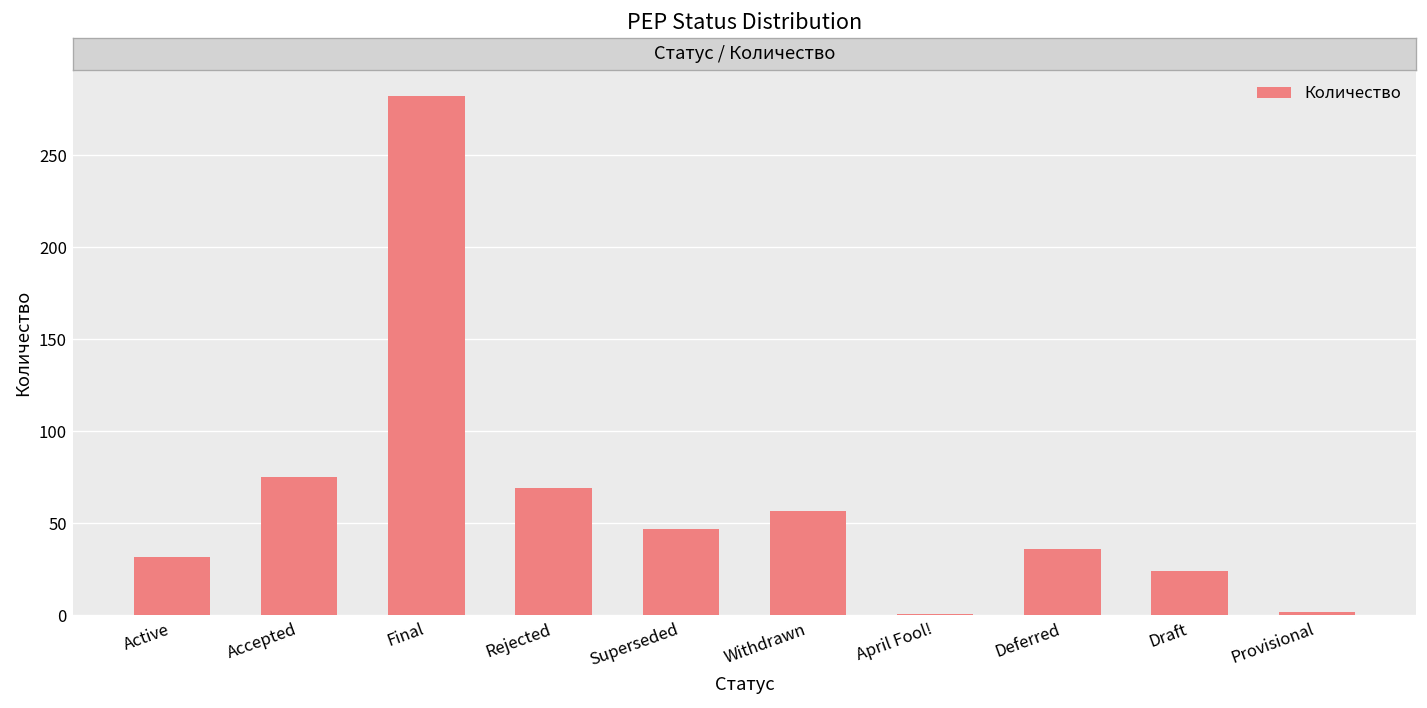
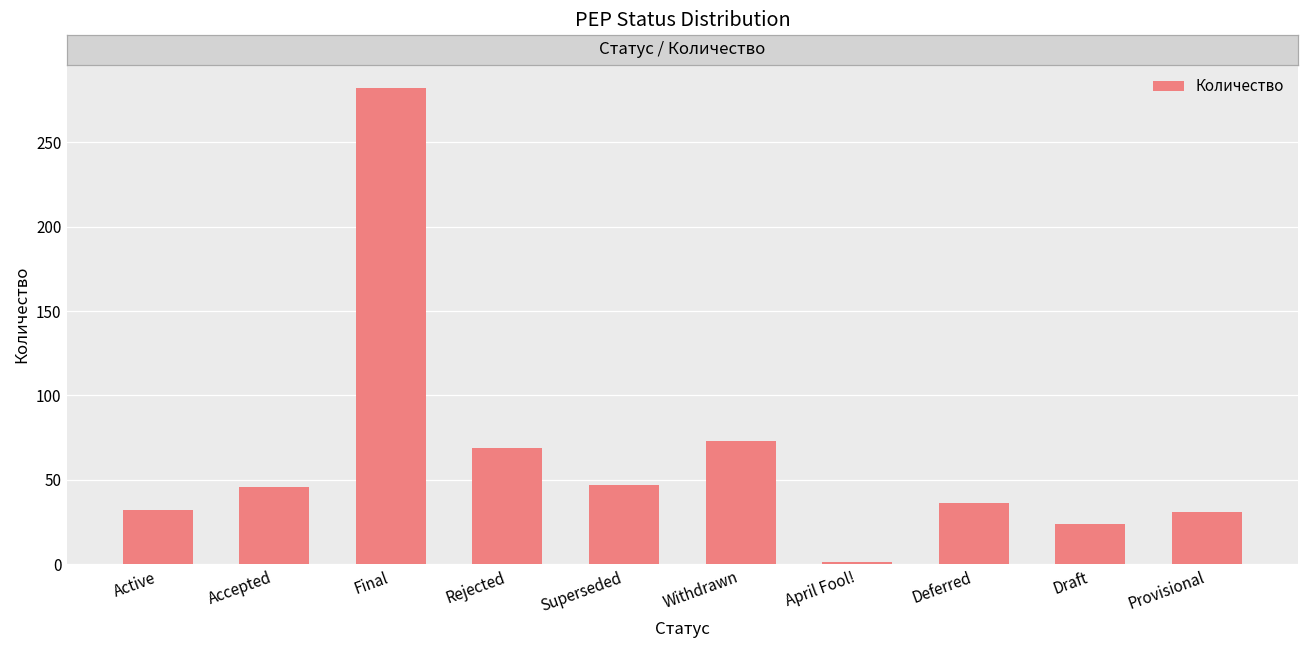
  {
    "Active": 32,
-   "Accepted": 75,
+   "Accepted": 46,
    "Final": 282,
    "Rejected": 69,
    "Superseded": 47,
-   "Withdrawn": 57,
+   "Withdrawn": 73,
    "Deferred": 36,
    "Draft": 24,
-   "Provisional": 2
+   "Provisional": 31
  }
